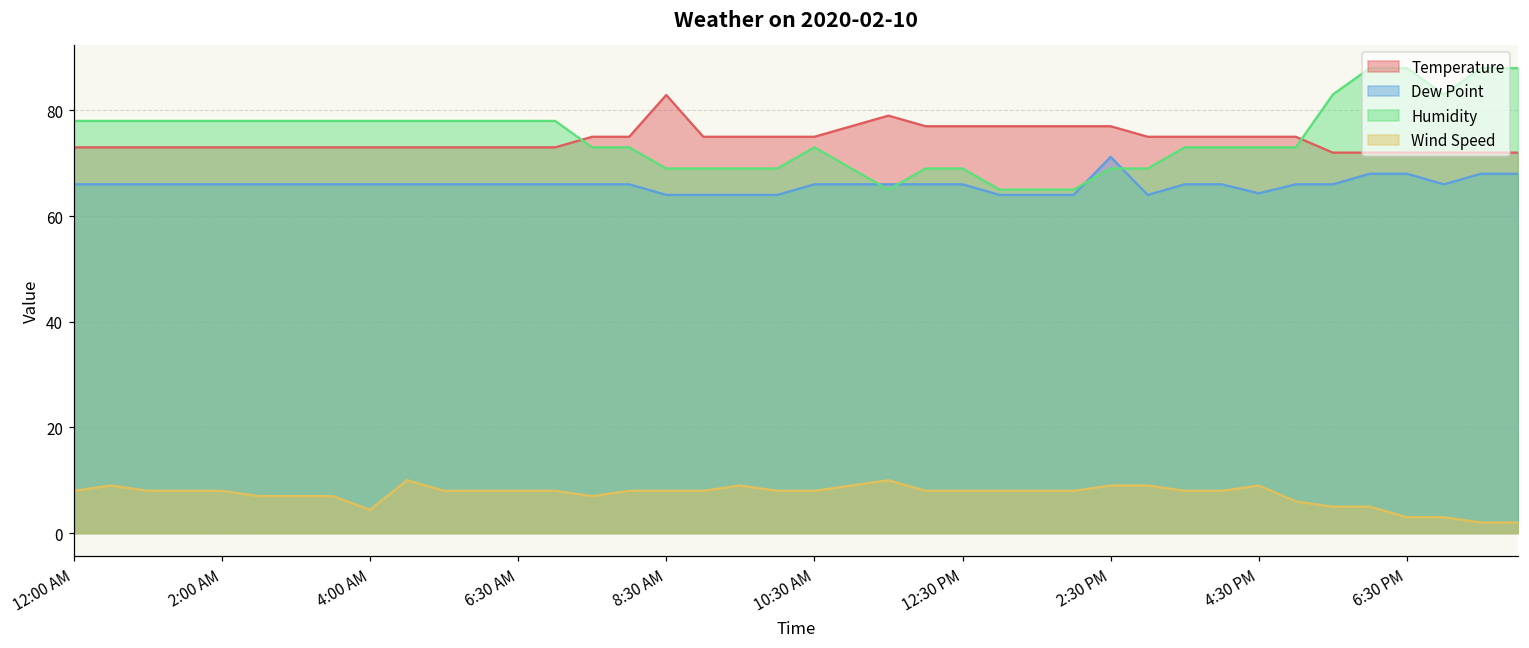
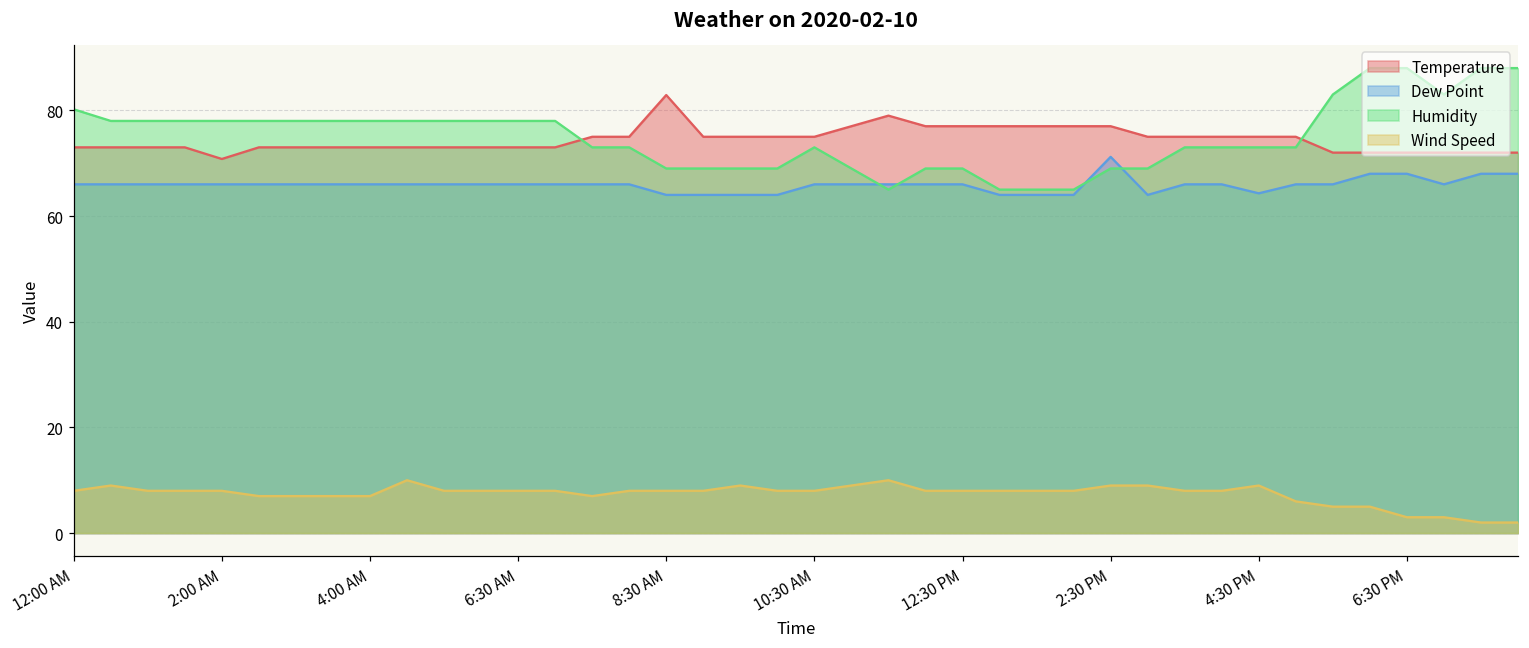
  {
    "Temperature": {
      "12:00 AM": 73,
-     "2:00 AM": 73,
+     "2:00 AM": 71,
      "4:00 AM": 73,
      "6:30 AM": 73,
      "8:30 AM": 83,
      "10:30 AM": 75,
      "12:30 PM": 77,
      "2:30 PM": 77,
      "4:30 PM": 75,
      "6:30 PM": 72
    },
    "Dew Point": {
      "12:00 AM": 66,
      "2:00 AM": 66,
      "4:00 AM": 66,
      "6:30 AM": 66,
      "8:30 AM": 64,
      "10:30 AM": 66,
      "12:30 PM": 66,
      "2:30 PM": 71,
      "4:30 PM": 64,
      "6:30 PM": 68
    },
    "Humidity": {
-     "12:00 AM": 78,
+     "12:00 AM": 80,
      "2:00 AM": 78,
      "4:00 AM": 78,
      "6:30 AM": 78,
      "8:30 AM": 69,
      "10:30 AM": 73,
      "12:30 PM": 69,
      "2:30 PM": 69,
      "4:30 PM": 73
    },
    "Wind Speed": {
      "12:00 AM": 8,
      "2:00 AM": 8,
-     "4:00 AM": 4,
+     "4:00 AM": 7,
      "6:30 AM": 8,
      "8:30 AM": 8,
      "10:30 AM": 8,
      "12:30 PM": 8,
      "2:30 PM": 9,
      "4:30 PM": 9,
      "6:30 PM": 3
    }
  }
